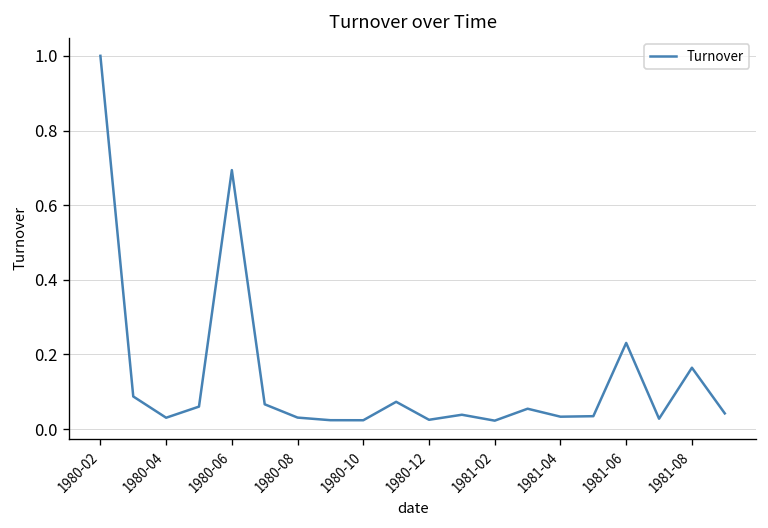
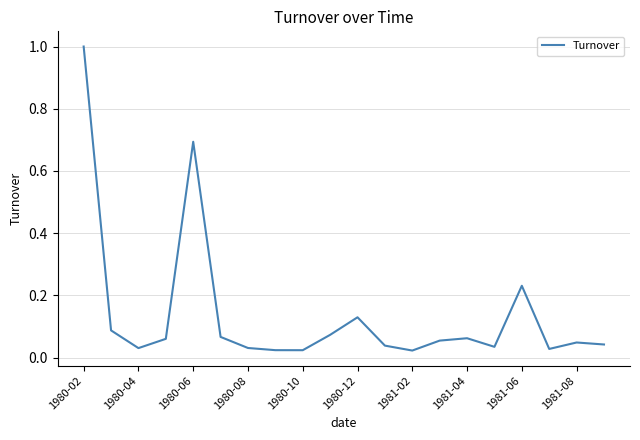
  {
    "1980-02": 1.00,
    "1980-04": 0.03,
    "1980-06": 0.69,
    "1980-08": 0.03,
    "1980-10": 0.02,
-   "1980-12": 0.03,
+   "1980-12": 0.13,
    "1981-02": 0.02,
-   "1981-04": 0.03,
+   "1981-04": 0.06,
    "1981-06": 0.23,
-   "1981-08": 0.16
+   "1981-08": 0.05
  }
